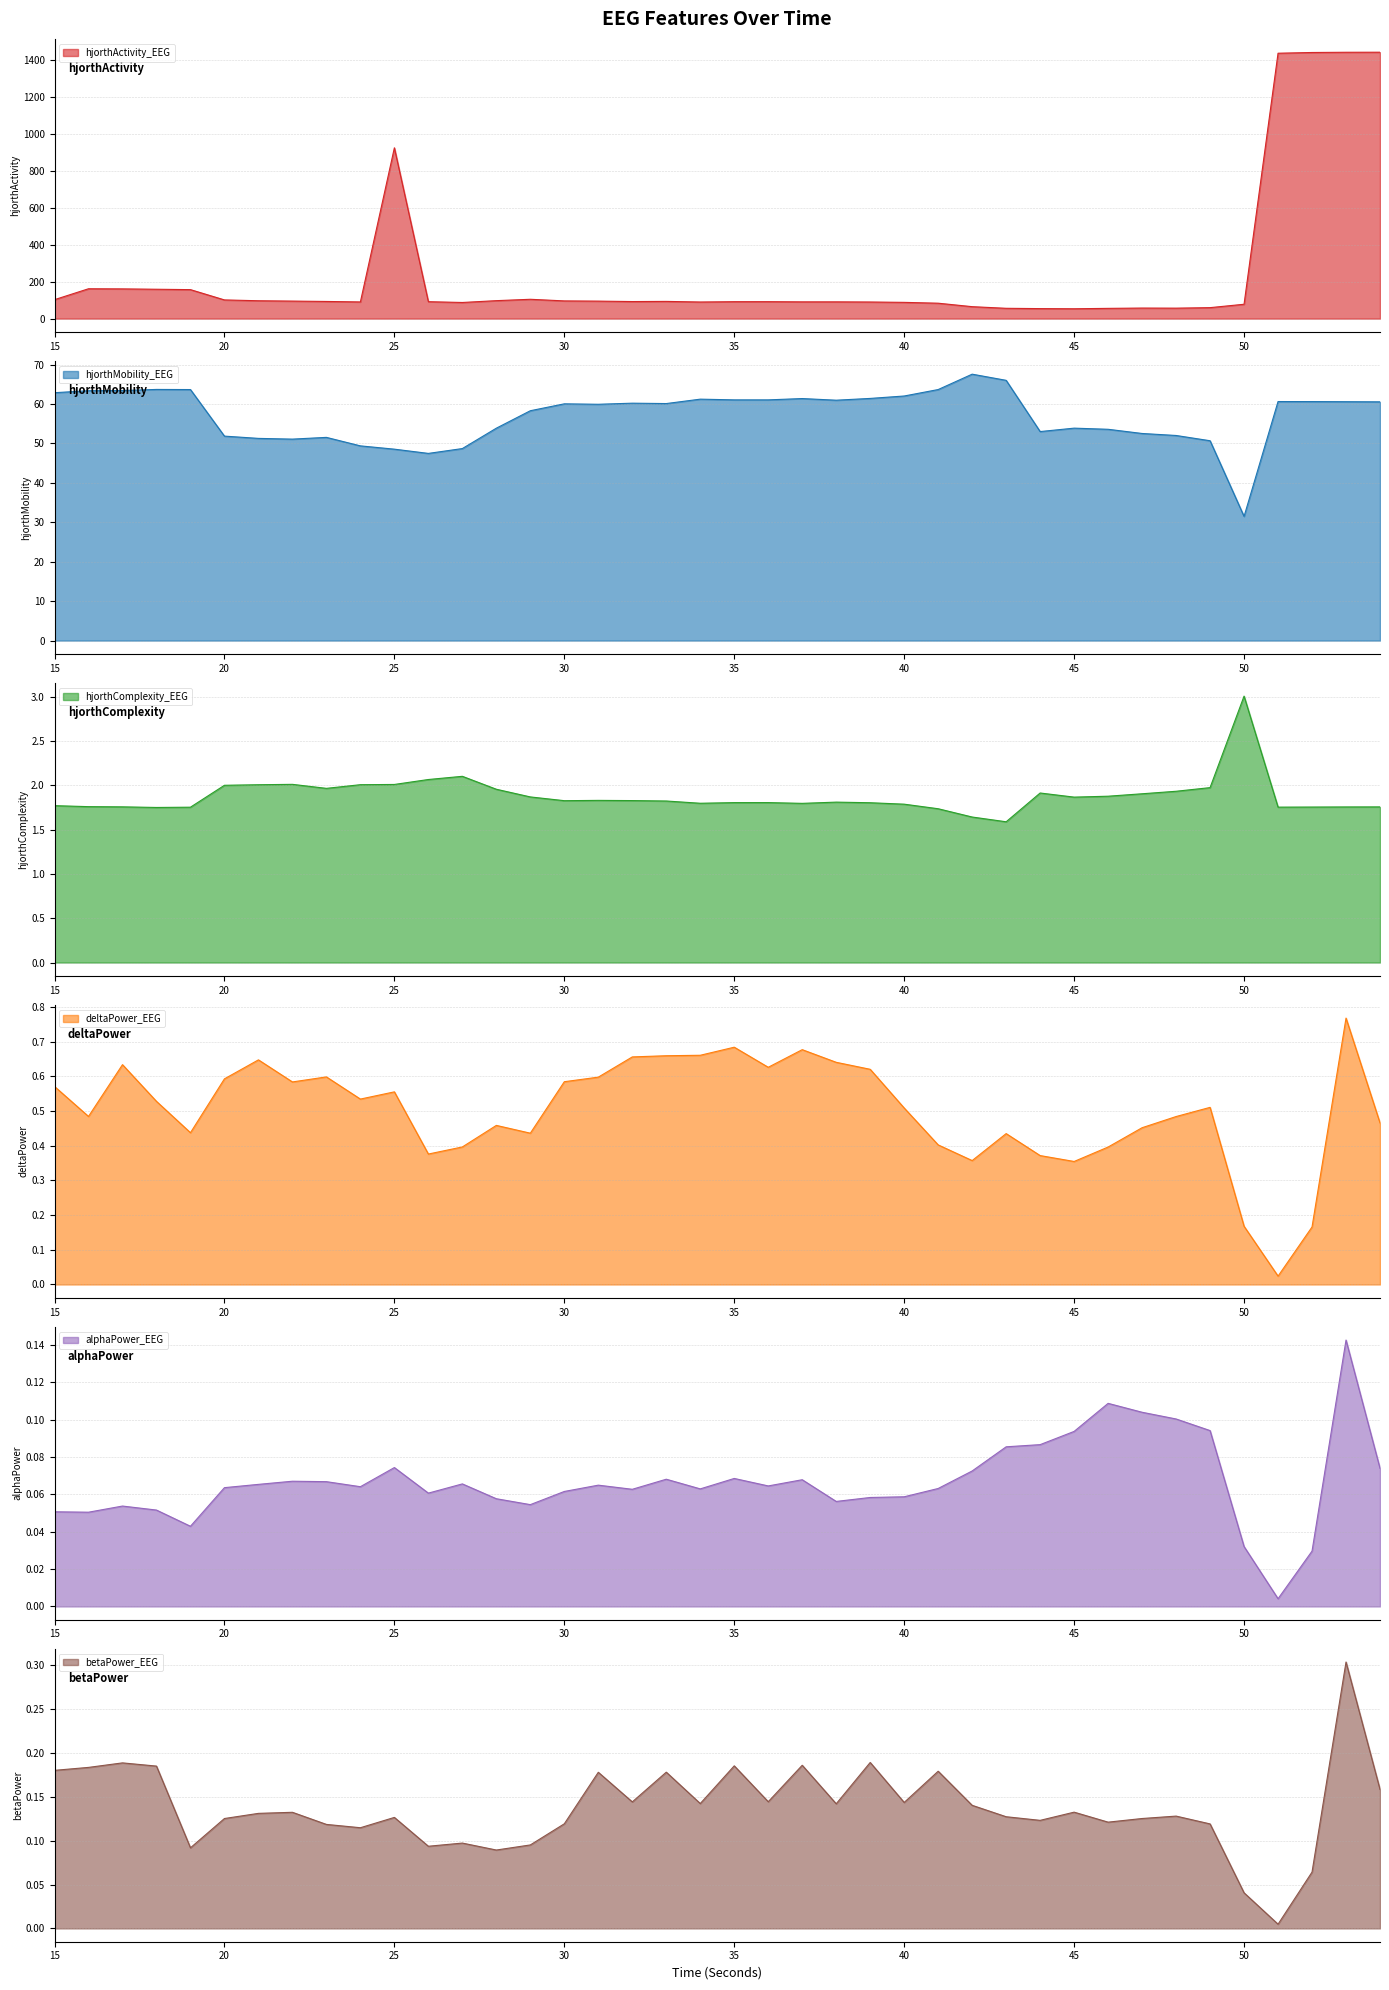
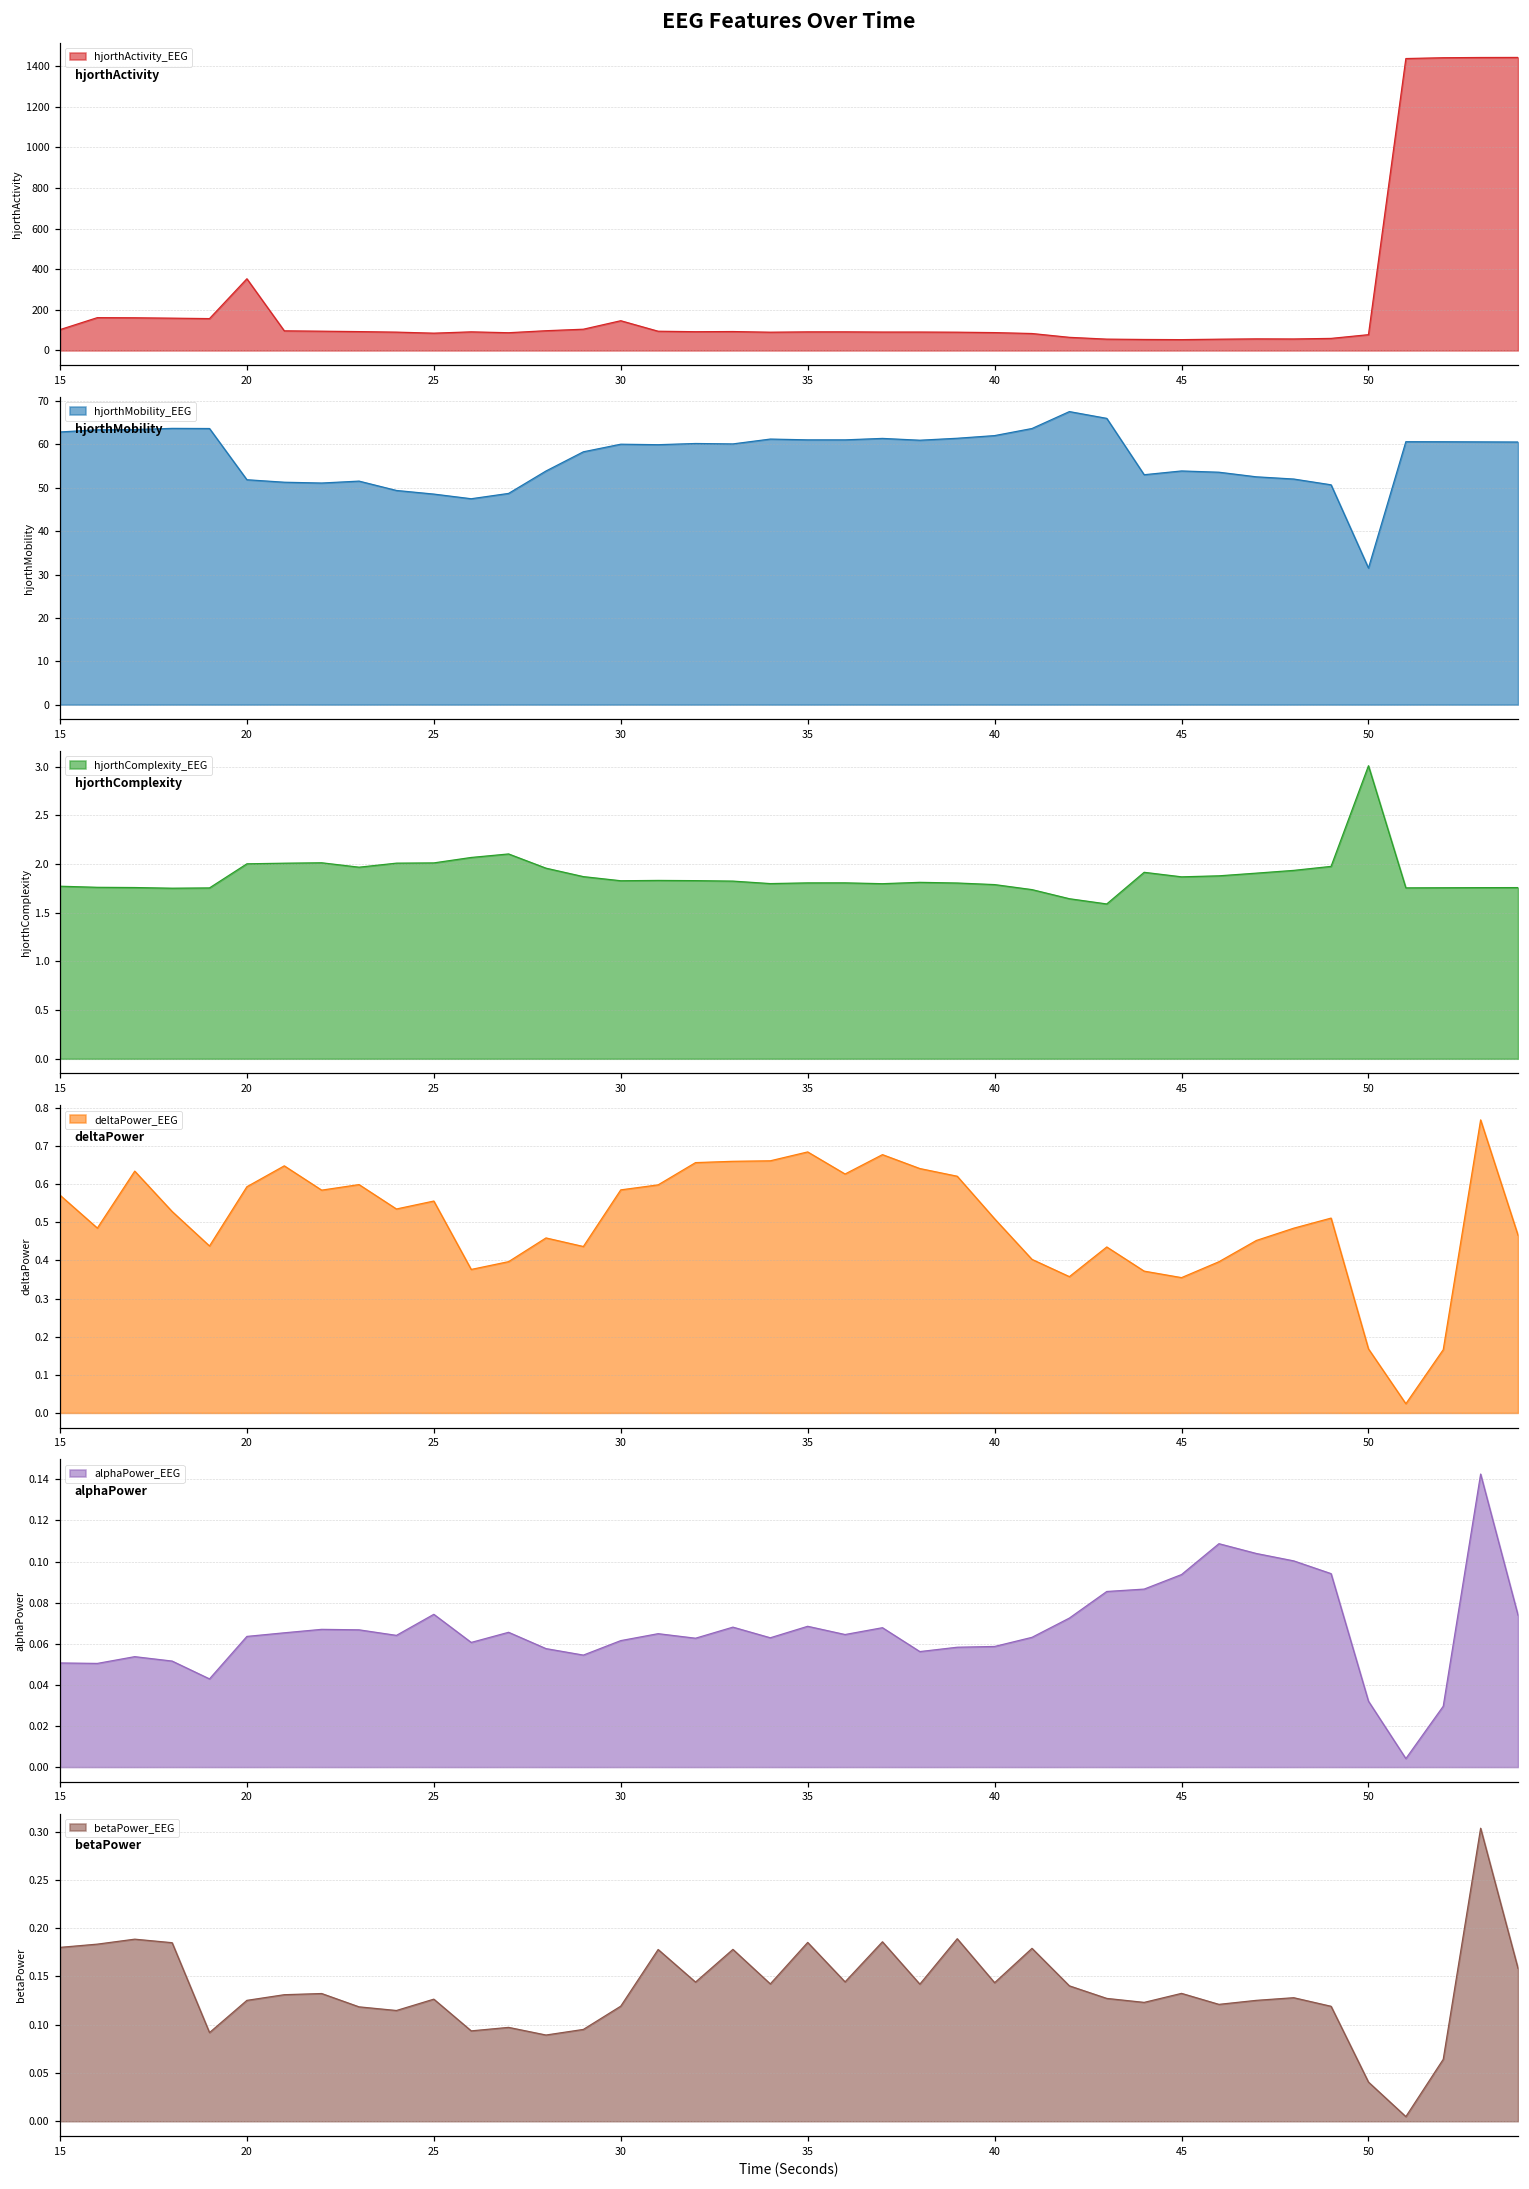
  {
    "EEG Features Over Time": {
      "15": 100,
-     "20": 100,
-     "25": 920,
-     "30": 100,
+     "20": 350,
+     "25": 90,
+     "30": 150,
      "35": 90,
      "40": 90,
      "45": 50,
      "50": 80
    }
  }
